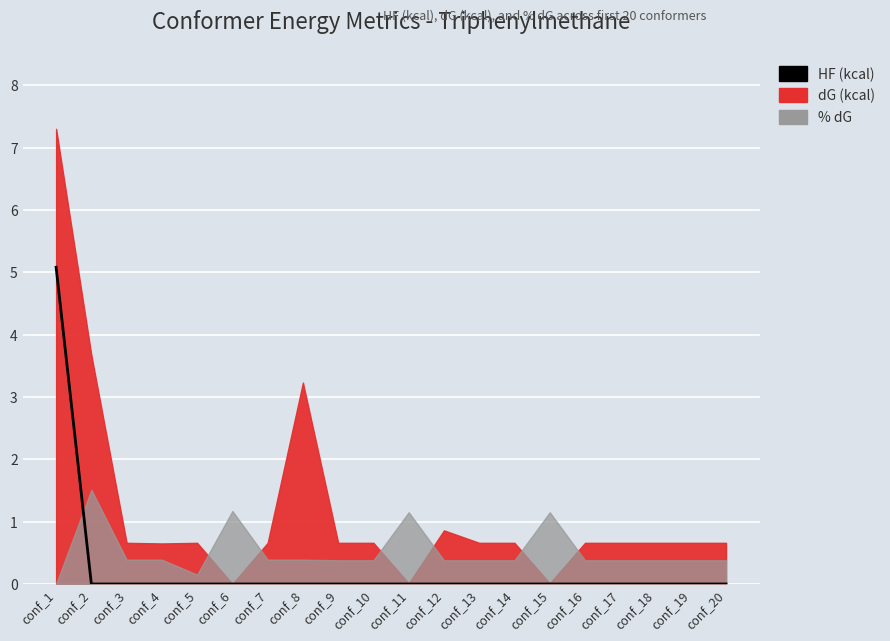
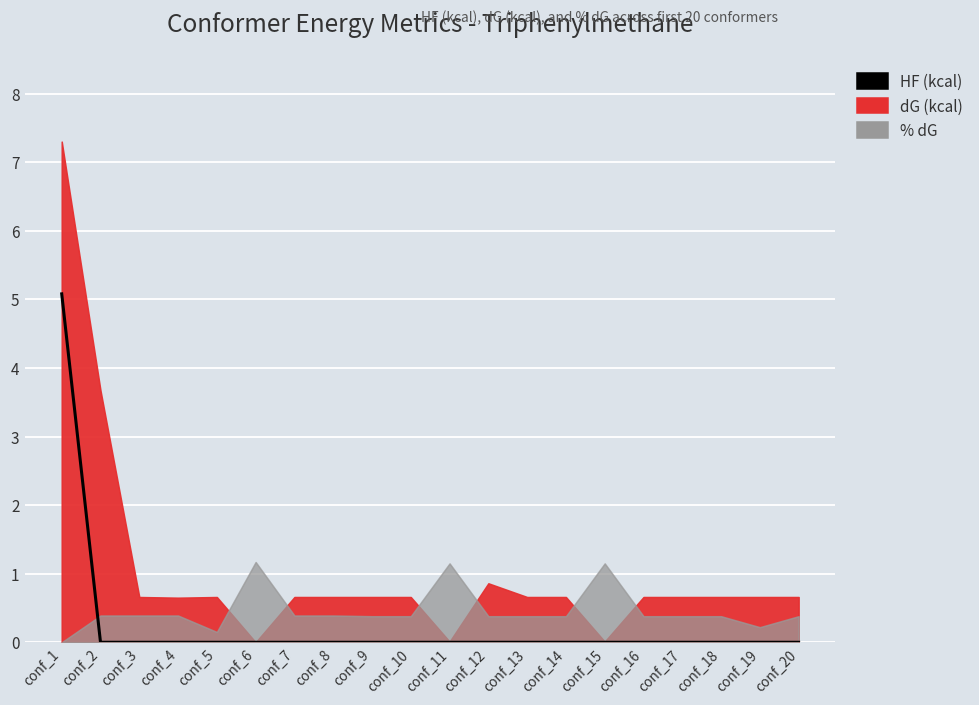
  {
    "HF (kcal)": {
      "conf_1": 5.1,
      "conf_2": 0.0,
      "conf_3": 0.0,
      "conf_4": 0.0,
      "conf_5": 0.0,
      "conf_7": 0.0,
      "conf_8": 0.0,
      "conf_9": 0.0,
      "conf_10": 0.0,
      "conf_12": 0.0,
      "conf_13": 0.0,
      "conf_14": 0.0,
      "conf_16": 0.0,
      "conf_17": 0.0,
      "conf_18": 0.0,
      "conf_19": 0.0,
      "conf_20": 0.0
    },
    "dG (kcal)": {
      "conf_1": 7.3,
      "conf_2": 3.7,
      "conf_3": 0.7,
      "conf_4": 0.7,
      "conf_5": 0.7,
      "conf_7": 0.7,
-     "conf_8": 3.2,
+     "conf_8": 0.7,
      "conf_9": 0.7,
      "conf_10": 0.7,
      "conf_12": 0.9,
      "conf_13": 0.7,
      "conf_14": 0.7,
      "conf_16": 0.7,
      "conf_17": 0.7,
      "conf_18": 0.7,
      "conf_19": 0.7,
      "conf_20": 0.7
    },
    "% dG": {
      "conf_1": 0.0,
-     "conf_2": 1.5,
+     "conf_2": 0.4,
      "conf_3": 0.4,
      "conf_4": 0.4,
      "conf_5": 0.2,
      "conf_6": 1.2,
      "conf_7": 0.4,
      "conf_8": 0.4,
      "conf_9": 0.4,
      "conf_10": 0.4,
      "conf_11": 1.2,
      "conf_12": 0.4,
      "conf_13": 0.4,
      "conf_14": 0.4,
      "conf_15": 1.2,
      "conf_16": 0.4,
      "conf_17": 0.4,
      "conf_18": 0.4,
-     "conf_19": 0.4,
+     "conf_19": 0.2,
      "conf_20": 0.4
    }
  }
